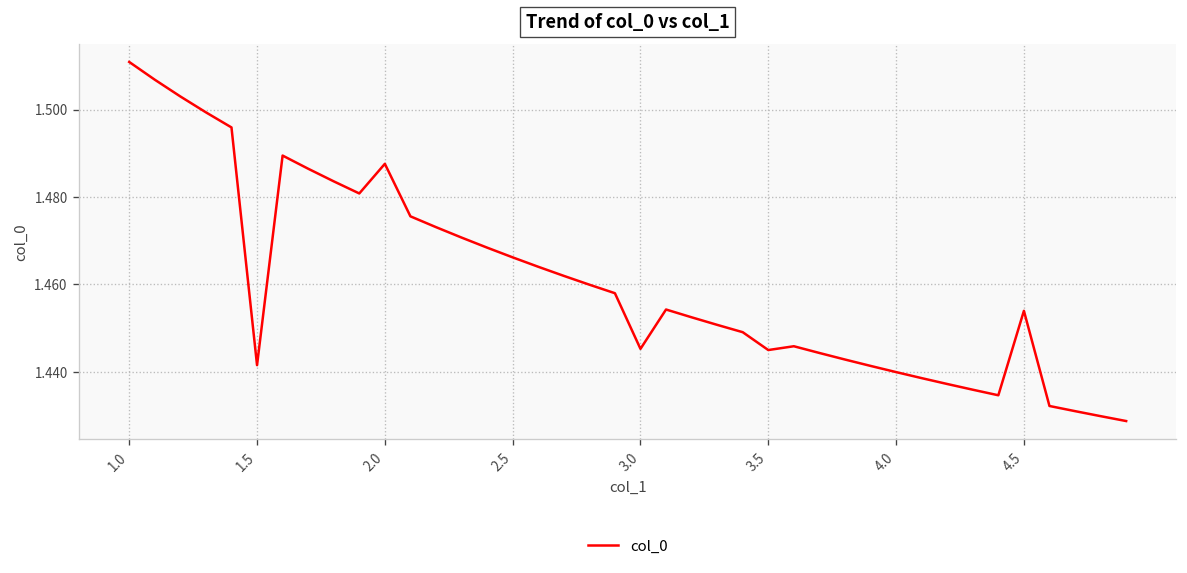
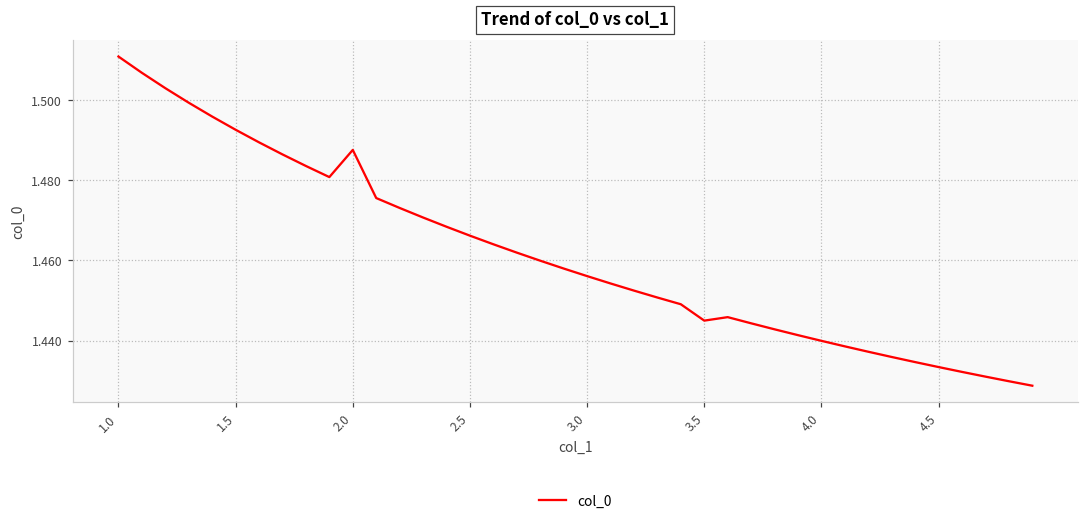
  {
    "1.0": 1.511,
-   "1.5": 1.442,
+   "1.5": 1.493,
    "2.0": 1.488,
    "2.5": 1.466,
-   "3.0": 1.445,
+   "3.0": 1.456,
    "3.5": 1.445,
    "4.0": 1.440,
-   "4.5": 1.454
+   "4.5": 1.433
  }
